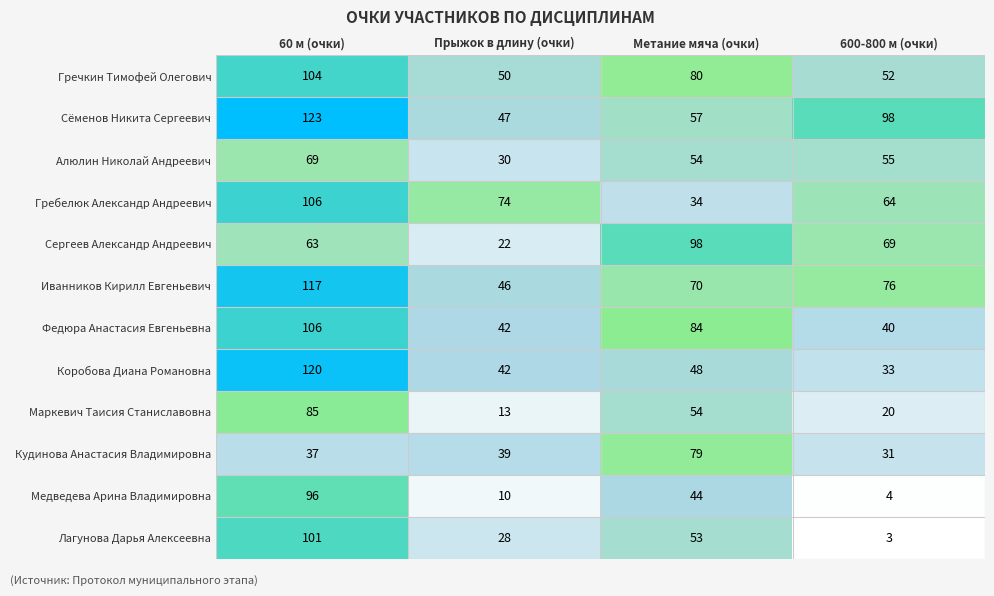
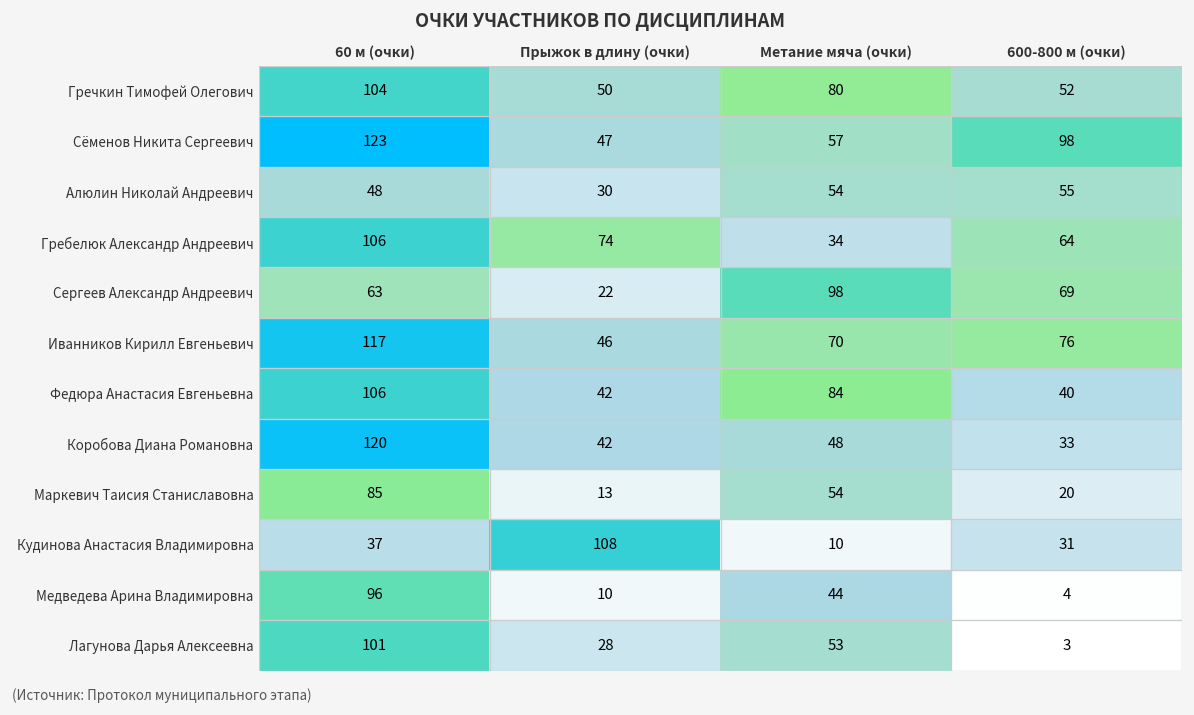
  {
    "Гречкин Тимофей Олегович": {
      "60 м (очки)": 104,
      "Прыжок в длину (очки)": 50,
      "Метание мяча (очки)": 80,
      "600-800 м (очки)": 52
    },
    "Сёменов Никита Сергеевич": {
      "60 м (очки)": 123,
      "Прыжок в длину (очки)": 47,
      "Метание мяча (очки)": 57,
      "600-800 м (очки)": 98
    },
    "Алюлин Николай Андреевич": {
-     "60 м (очки)": 69,
+     "60 м (очки)": 48,
      "Прыжок в длину (очки)": 30,
      "Метание мяча (очки)": 54,
      "600-800 м (очки)": 55
    },
    "Гребелюк Александр Андреевич": {
      "60 м (очки)": 106,
      "Прыжок в длину (очки)": 74,
      "Метание мяча (очки)": 34,
      "600-800 м (очки)": 64
    },
    "Сергеев Александр Андреевич": {
      "60 м (очки)": 63,
      "Прыжок в длину (очки)": 22,
      "Метание мяча (очки)": 98,
      "600-800 м (очки)": 69
    },
    "Иванников Кирилл Евгеньевич": {
      "60 м (очки)": 117,
      "Прыжок в длину (очки)": 46,
      "Метание мяча (очки)": 70,
      "600-800 м (очки)": 76
    },
    "Федюра Анастасия Евгеньевна": {
      "60 м (очки)": 106,
      "Прыжок в длину (очки)": 42,
      "Метание мяча (очки)": 84,
      "600-800 м (очки)": 40
    },
    "Коробова Диана Романовна": {
      "60 м (очки)": 120,
      "Прыжок в длину (очки)": 42,
      "Метание мяча (очки)": 48,
      "600-800 м (очки)": 33
    },
    "Маркевич Таисия Станиславовна": {
      "60 м (очки)": 85,
      "Прыжок в длину (очки)": 13,
      "Метание мяча (очки)": 54,
      "600-800 м (очки)": 20
    },
    "Кудинова Анастасия Владимировна": {
      "60 м (очки)": 37,
-     "Прыжок в длину (очки)": 39,
-     "Метание мяча (очки)": 79,
+     "Прыжок в длину (очки)": 108,
+     "Метание мяча (очки)": 10,
      "600-800 м (очки)": 31
    },
    "Медведева Арина Владимировна": {
      "60 м (очки)": 96,
      "Прыжок в длину (очки)": 10,
      "Метание мяча (очки)": 44,
      "600-800 м (очки)": 4
    },
    "Лагунова Дарья Алексеевна": {
      "60 м (очки)": 101,
      "Прыжок в длину (очки)": 28,
      "Метание мяча (очки)": 53,
      "600-800 м (очки)": 3
    }
  }
